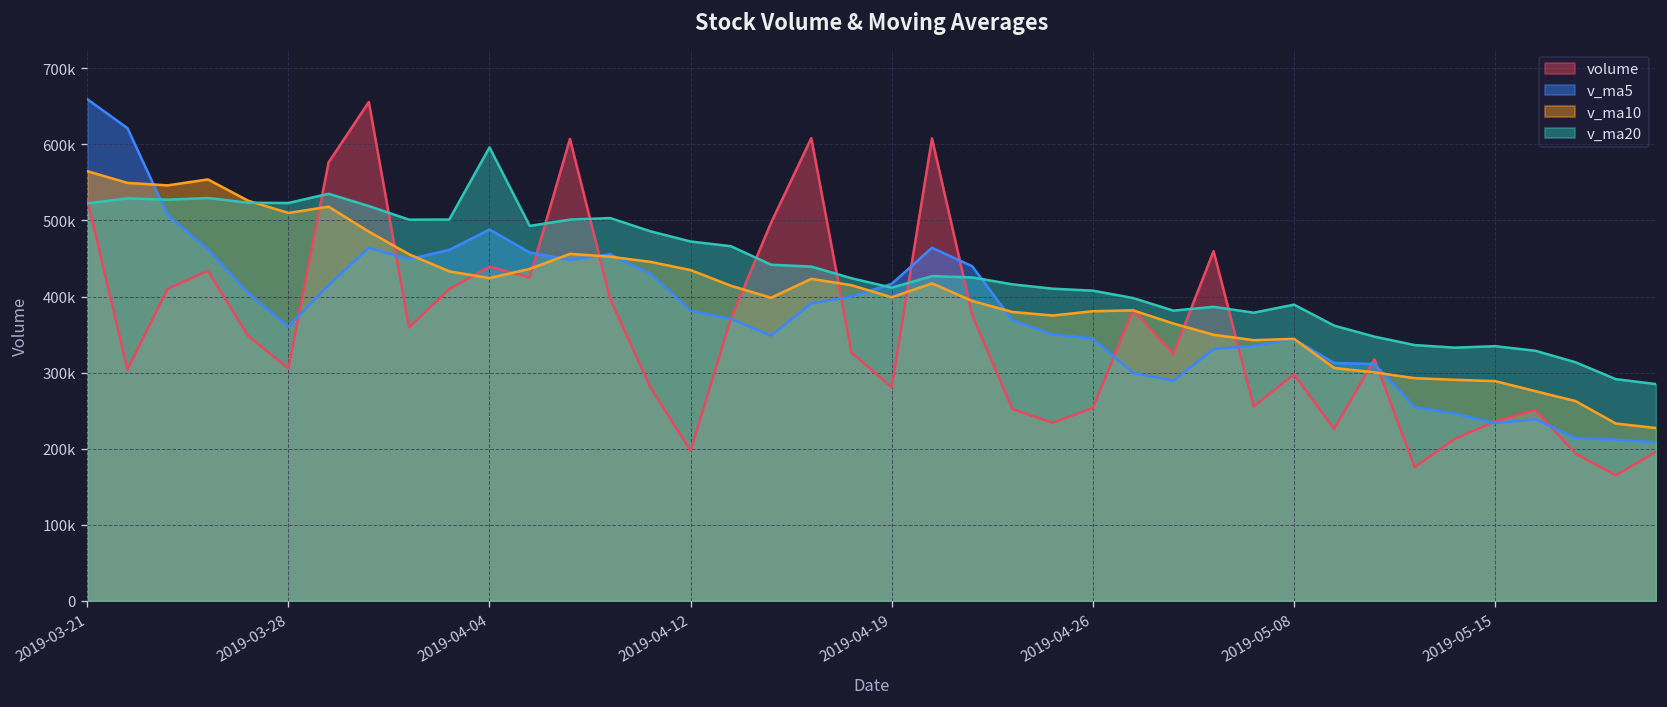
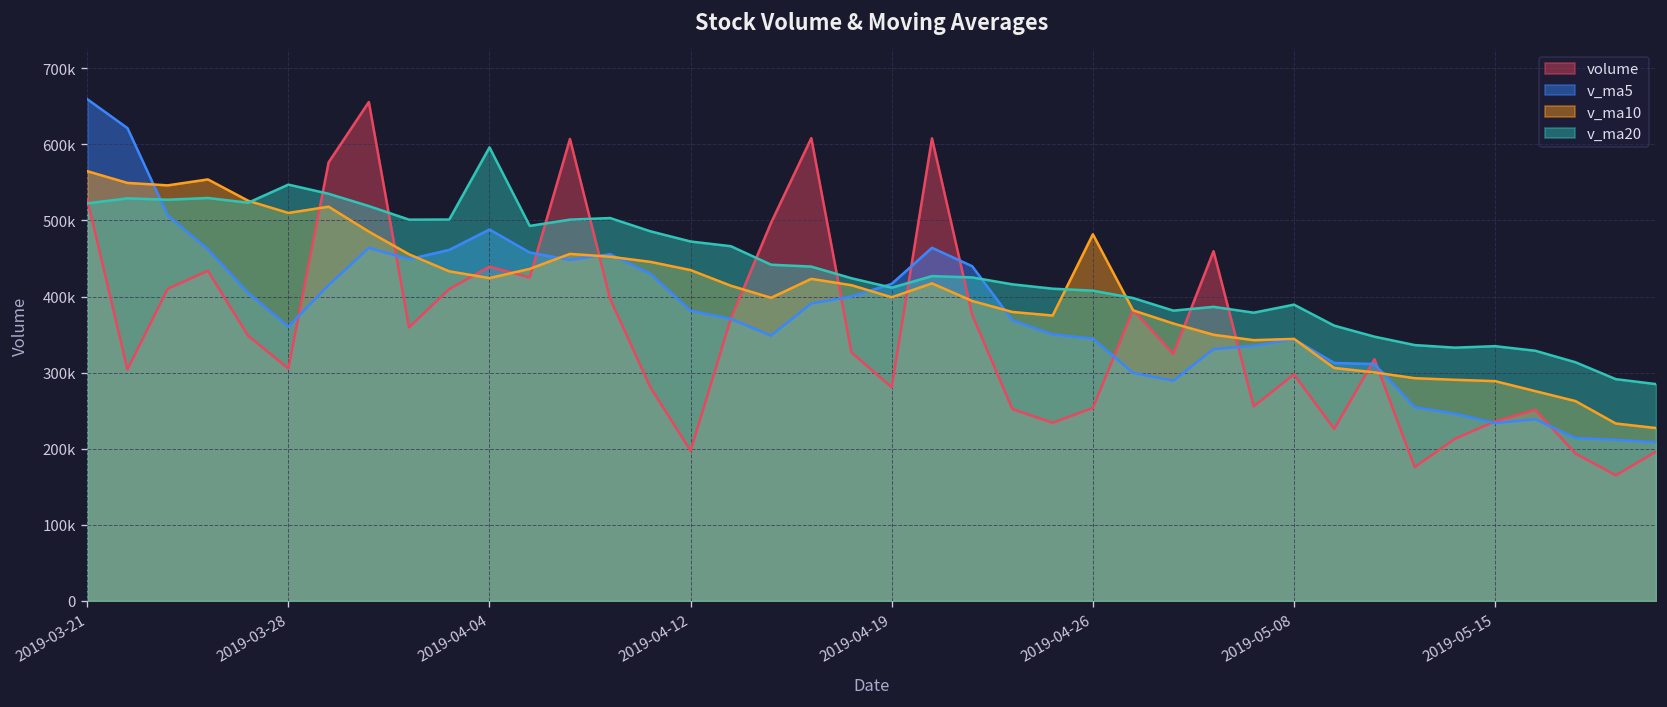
  {
    "volume": {
      "2019-03-21": 530000,
      "2019-03-28": 310000,
      "2019-04-04": 440000,
      "2019-04-12": 200000,
      "2019-04-19": 280000,
      "2019-04-26": 250000,
      "2019-05-08": 300000
    },
    "v_ma5": {
      "2019-03-21": 660000,
      "2019-03-28": 360000,
      "2019-04-04": 490000,
      "2019-04-12": 380000,
      "2019-04-19": 420000,
      "2019-04-26": 340000
    },
    "v_ma10": {
      "2019-03-21": 560000,
      "2019-03-28": 510000,
      "2019-04-04": 420000,
      "2019-04-12": 430000,
      "2019-04-19": 400000,
-     "2019-04-26": 380000,
+     "2019-04-26": 480000,
      "2019-05-15": 290000
    },
    "v_ma20": {
      "2019-03-21": 520000,
-     "2019-03-28": 520000,
+     "2019-03-28": 550000,
      "2019-04-04": 600000,
      "2019-04-12": 470000,
      "2019-04-19": 410000,
      "2019-04-26": 410000,
      "2019-05-08": 390000,
      "2019-05-15": 330000
    }
  }
